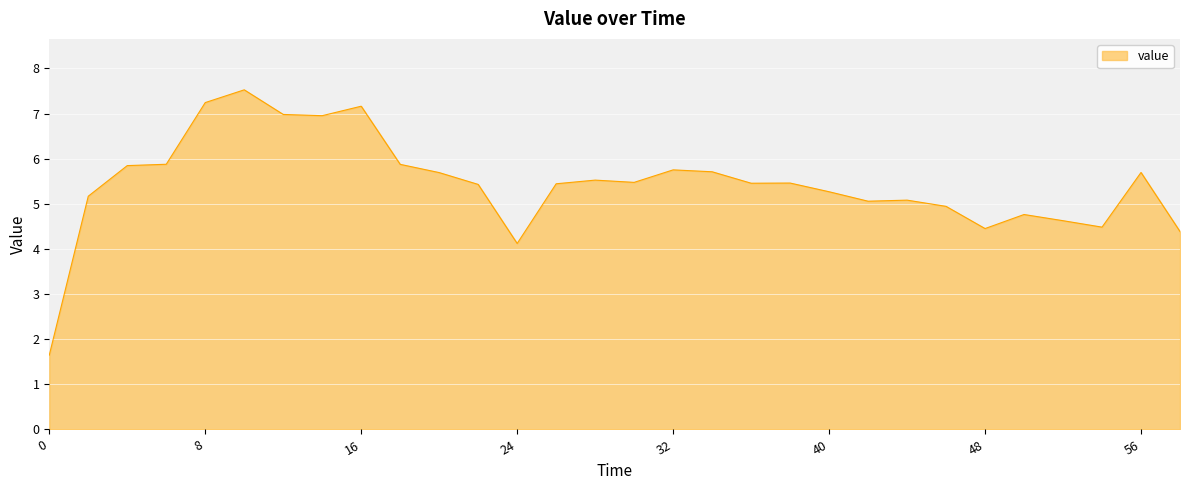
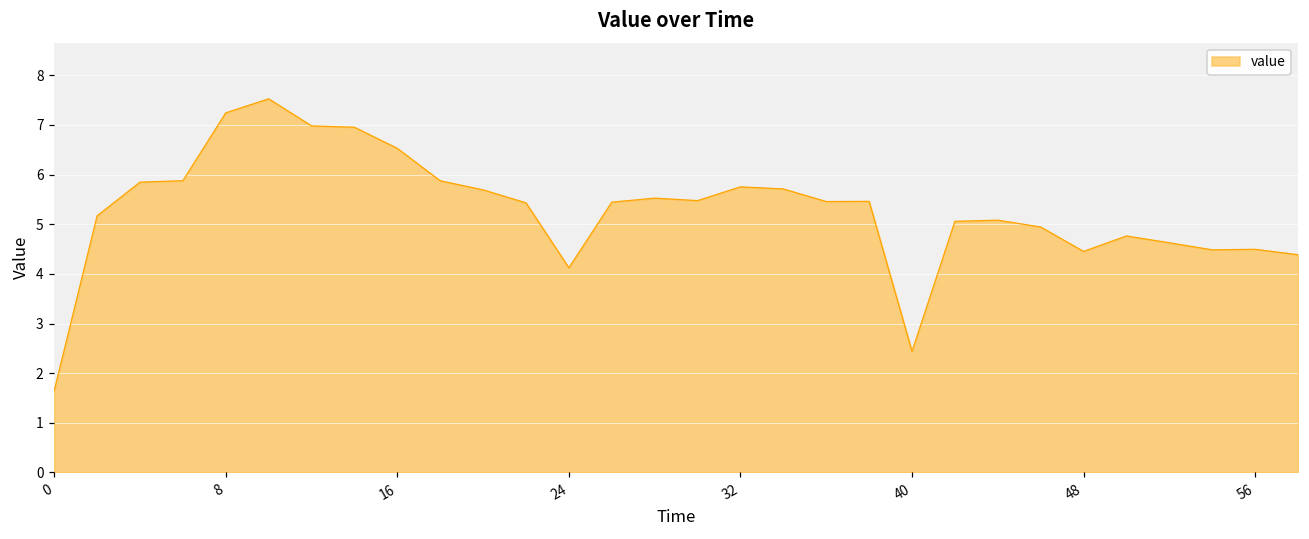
  {
    "0": 1.6,
    "8": 7.2,
-   "16": 7.2,
+   "16": 6.5,
    "24": 4.1,
    "32": 5.8,
-   "40": 5.3,
+   "40": 2.4,
    "48": 4.5,
-   "56": 5.7
+   "56": 4.5
  }
